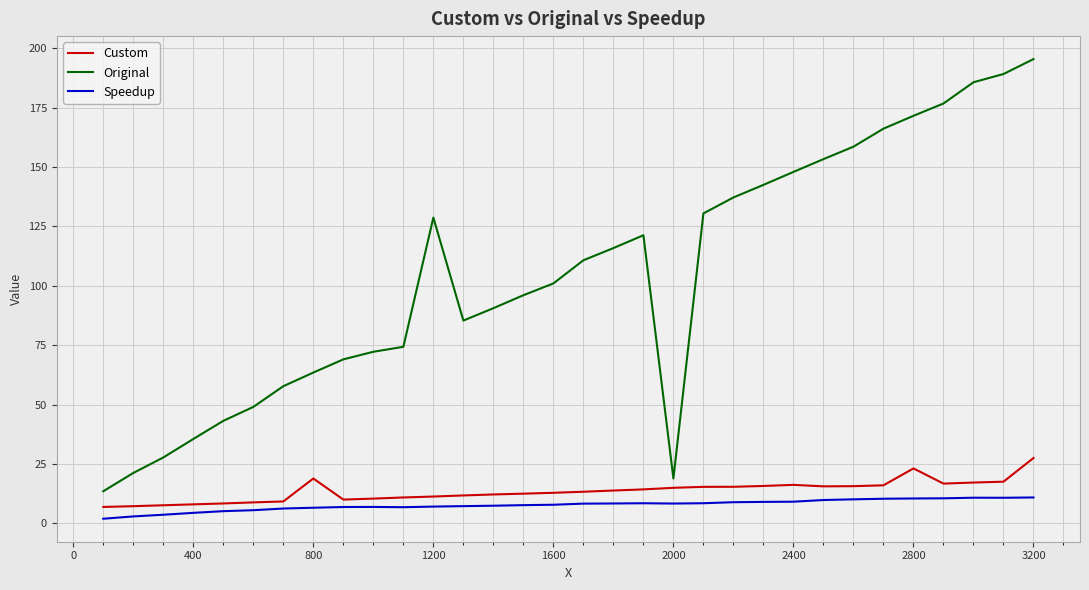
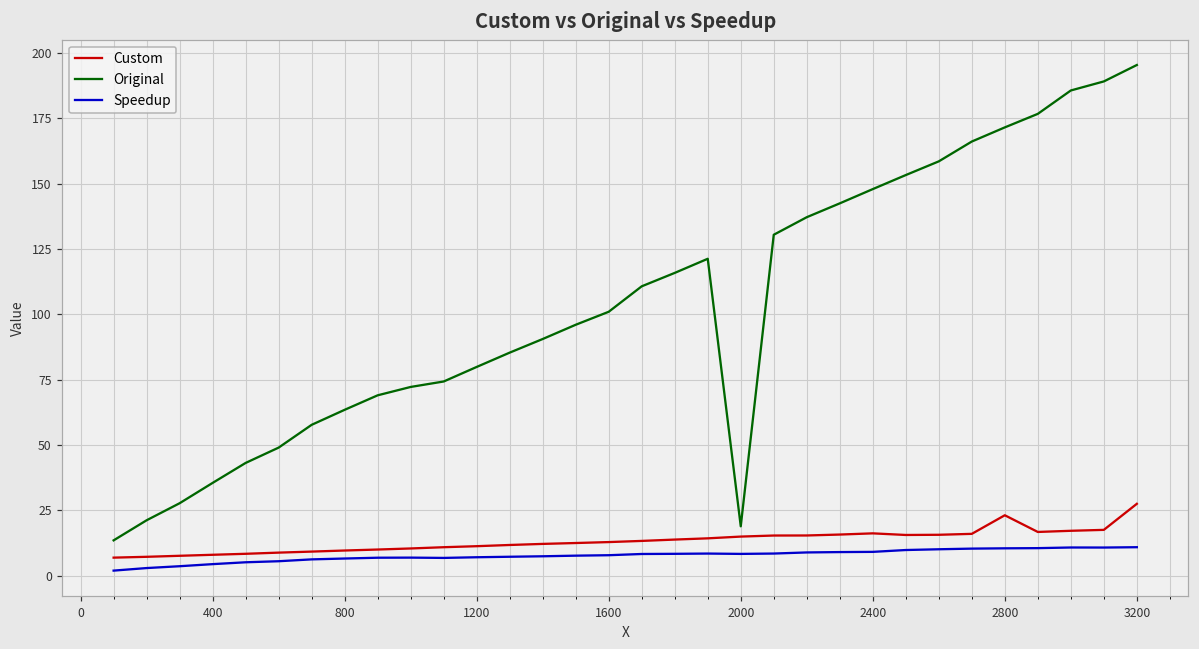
  {
    "Custom": {
      "400": 8,
-     "800": 19,
+     "800": 10,
      "1200": 11,
      "1600": 13,
      "2000": 15,
      "2400": 16,
      "2800": 23,
      "3200": 28
    },
    "Original": {
      "400": 36,
      "800": 63,
-     "1200": 129,
+     "1200": 80,
      "1600": 101,
      "2000": 19,
      "2400": 148,
      "2800": 172,
      "3200": 195
    },
    "Speedup": {
      "400": 4,
      "800": 7,
      "1200": 7,
      "1600": 8,
      "2000": 8,
      "2400": 9,
      "2800": 10,
      "3200": 11
    }
  }
